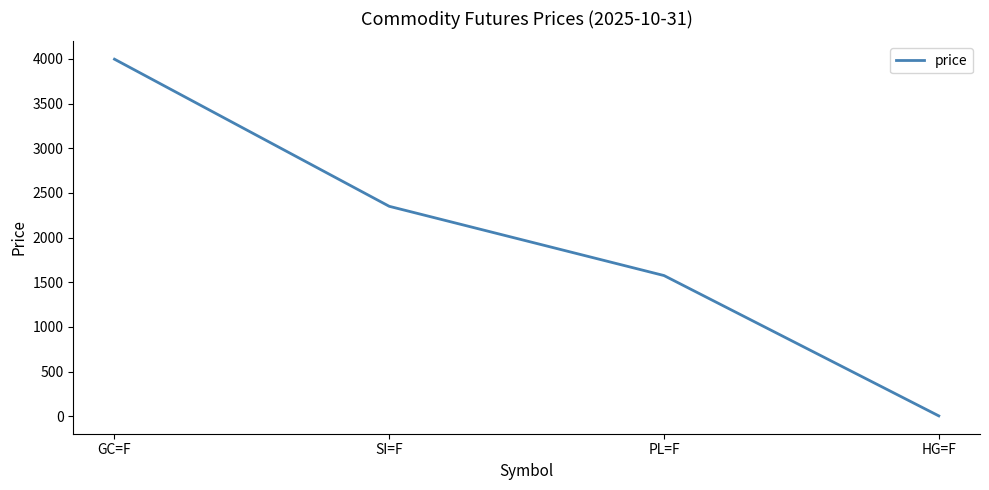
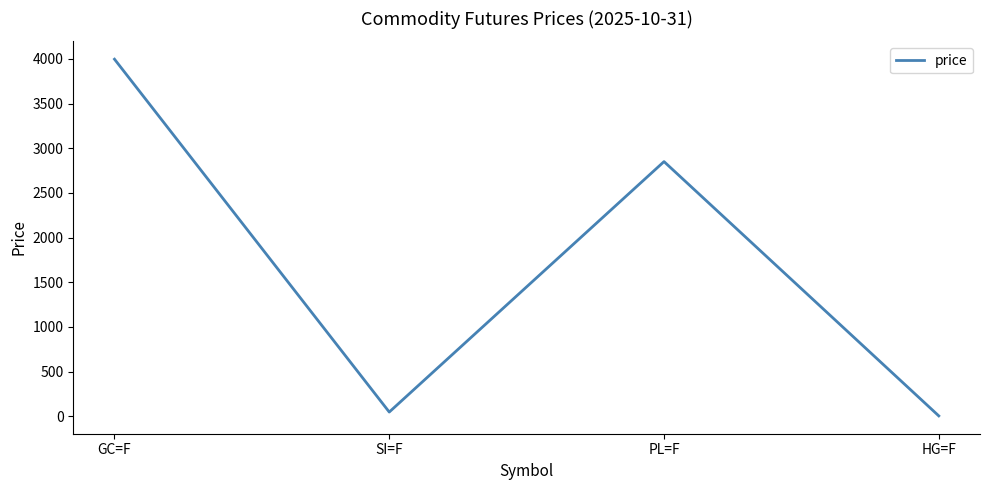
  {
    "GC=F": 4000,
-   "SI=F": 2400,
-   "PL=F": 1600,
+   "SI=F": 0,
+   "PL=F": 2900,
    "HG=F": 0
  }
